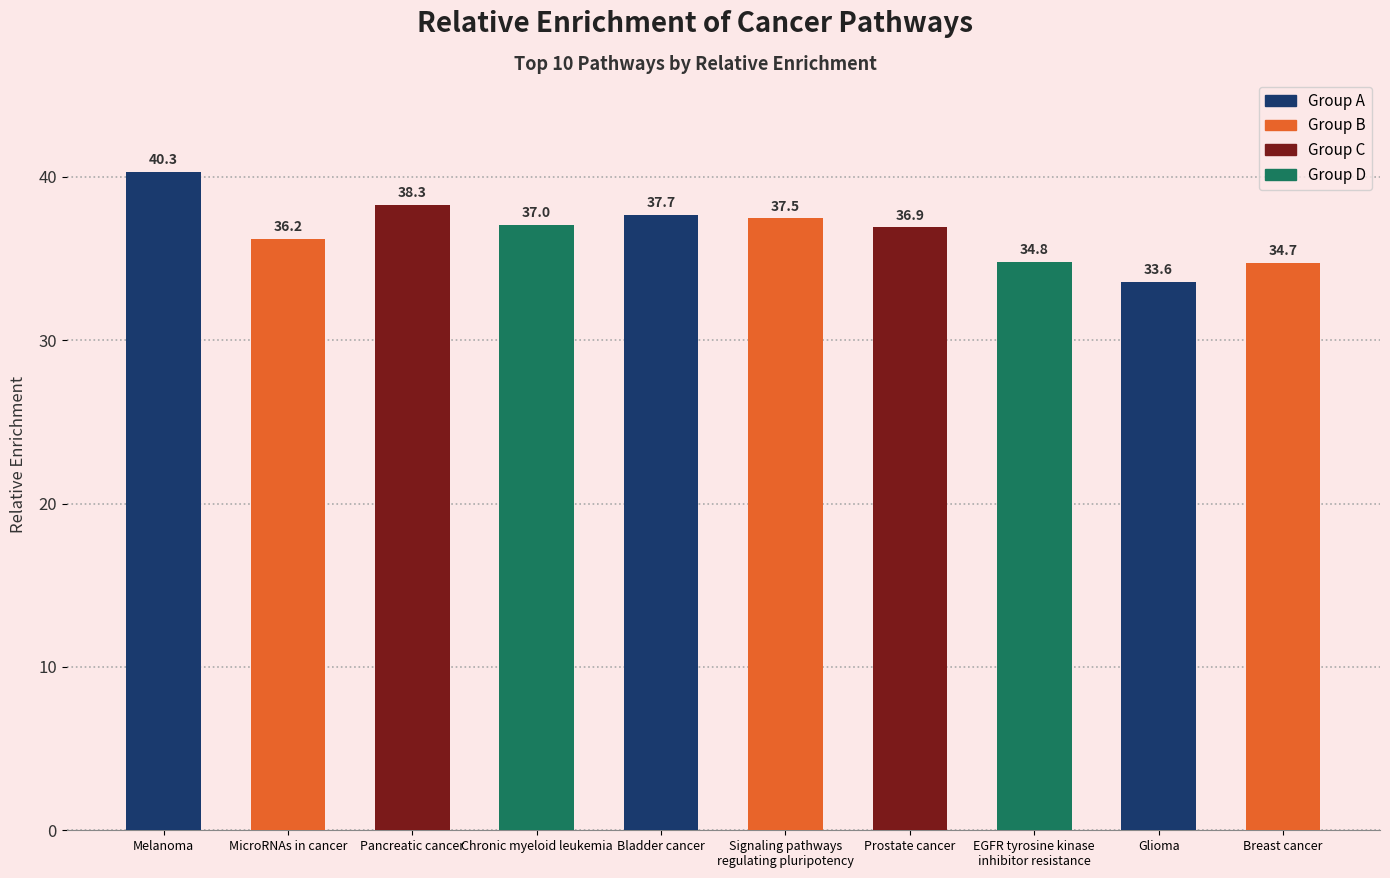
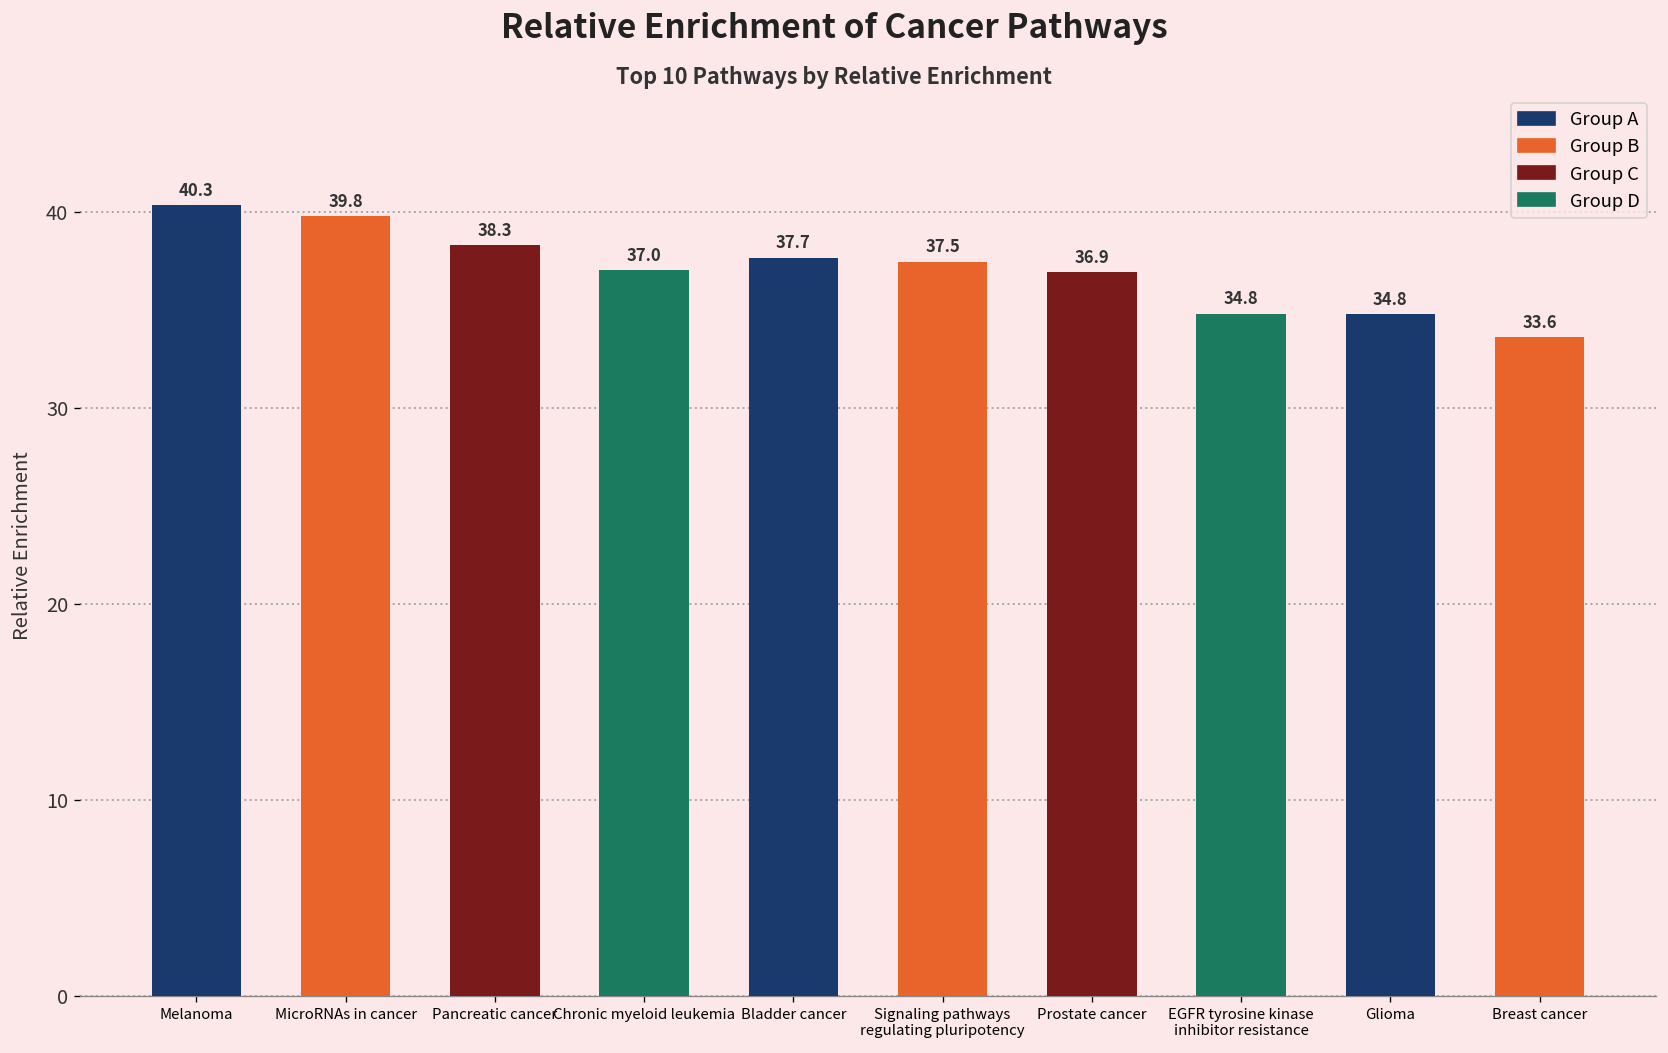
  {
    "Melanoma": 40.3,
-   "MicroRNAs in cancer": 36.2,
+   "MicroRNAs in cancer": 39.8,
    "Pancreatic cancer": 38.3,
    "Chronic myeloid leukemia": 37.0,
    "Bladder cancer": 37.7,
    "Signaling pathways regulating pluripotency": 37.5,
    "Prostate cancer": 36.9,
    "EGFR tyrosine kinase inhibitor resistance": 34.8,
-   "Glioma": 33.6,
-   "Breast cancer": 34.7
+   "Glioma": 34.8,
+   "Breast cancer": 33.6
  }
